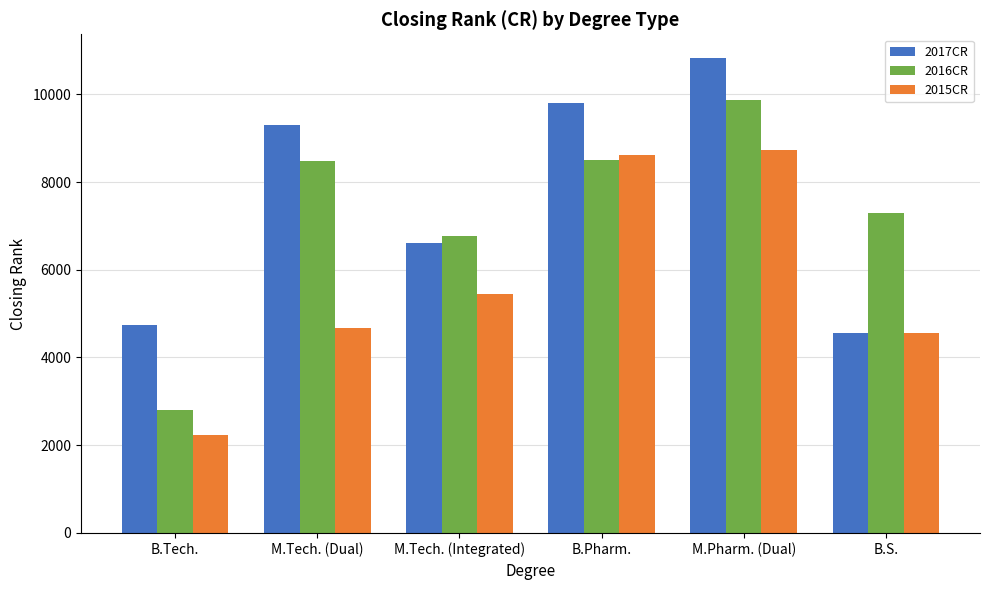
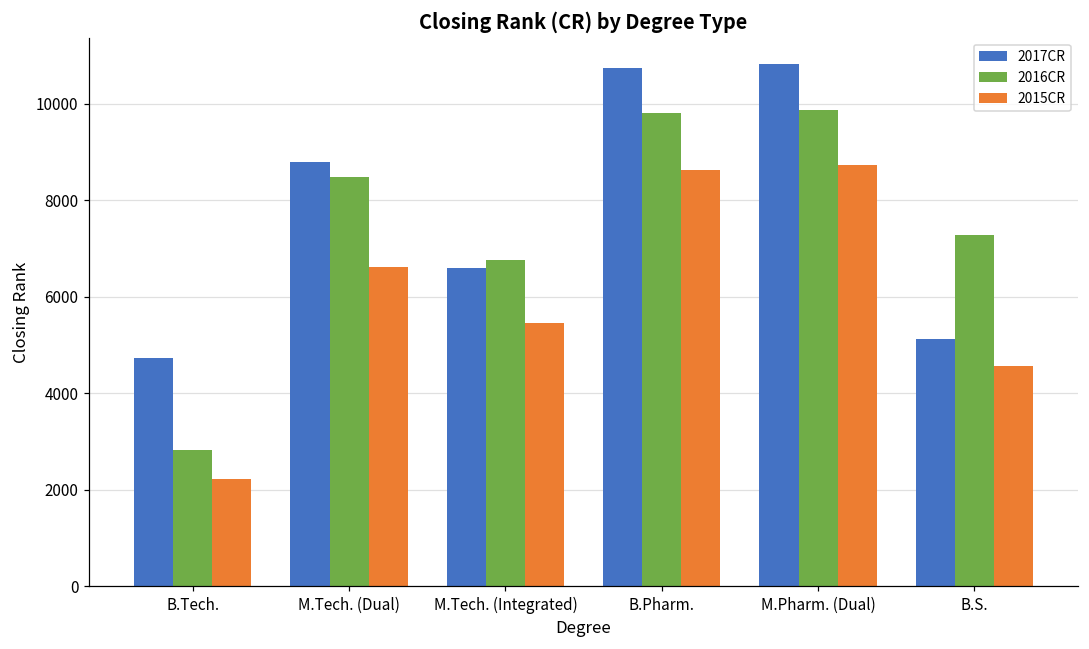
  {
    "2017CR": {
      "B.Tech.": 4700,
-     "M.Tech. (Dual)": 9300,
+     "M.Tech. (Dual)": 8800,
      "M.Tech. (Integrated)": 6600,
-     "B.Pharm.": 9800,
+     "B.Pharm.": 10700,
      "M.Pharm. (Dual)": 10800,
-     "B.S.": 4500
+     "B.S.": 5100
    },
    "2016CR": {
      "B.Tech.": 2800,
      "M.Tech. (Dual)": 8500,
      "M.Tech. (Integrated)": 6800,
-     "B.Pharm.": 8500,
+     "B.Pharm.": 9800,
      "M.Pharm. (Dual)": 9900,
      "B.S.": 7300
    },
    "2015CR": {
      "B.Tech.": 2200,
-     "M.Tech. (Dual)": 4700,
+     "M.Tech. (Dual)": 6600,
      "M.Tech. (Integrated)": 5500,
      "B.Pharm.": 8600,
      "M.Pharm. (Dual)": 8700,
      "B.S.": 4600
    }
  }
